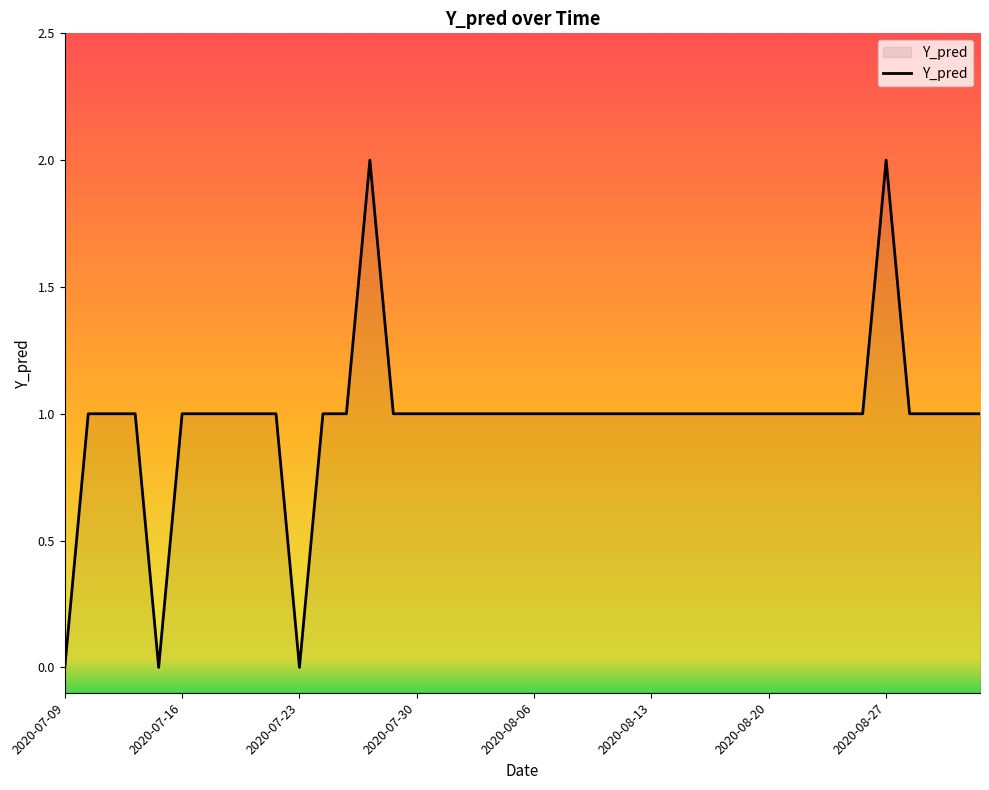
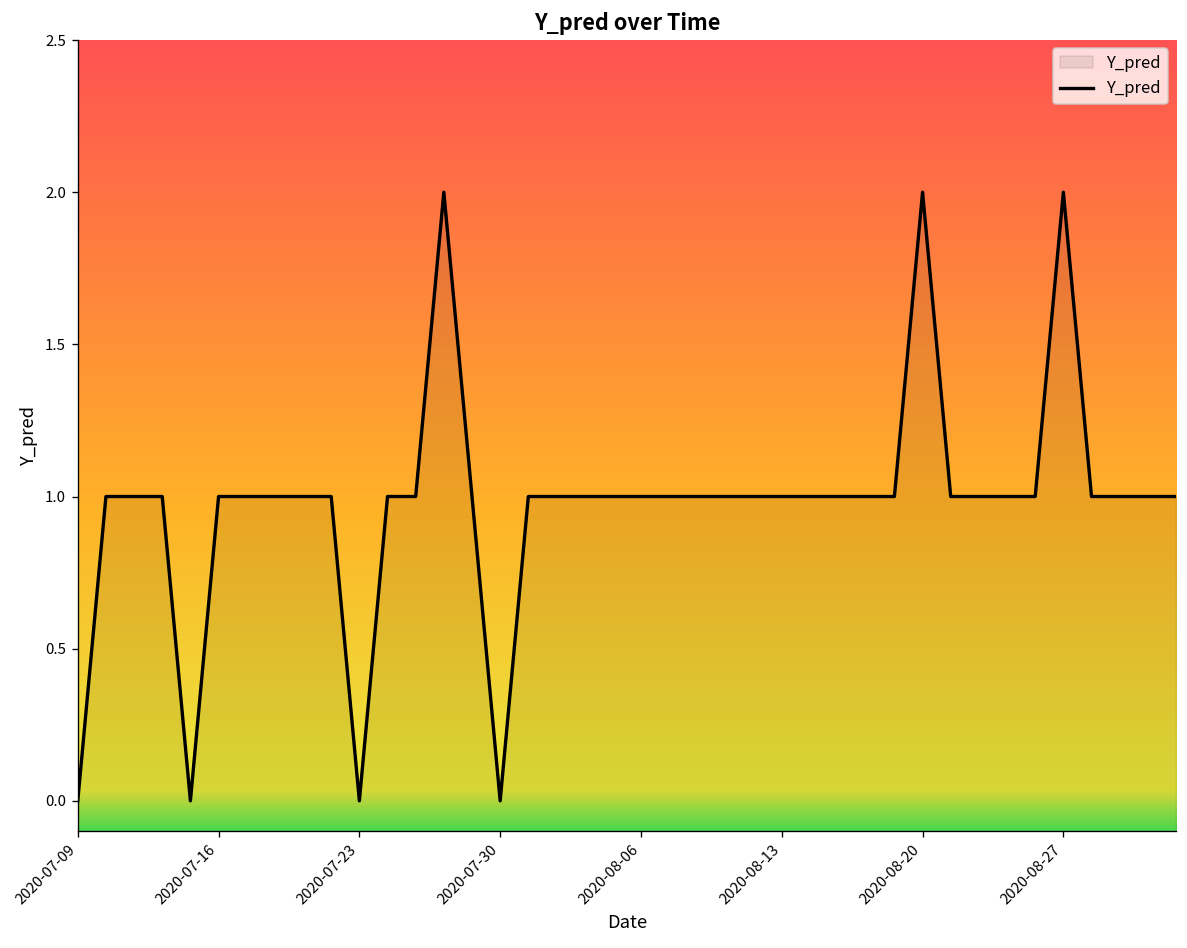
  {
    "2020-07-09": 0,
    "2020-07-16": 1,
    "2020-07-23": 0,
-   "2020-07-30": 1,
+   "2020-07-30": 0,
    "2020-08-06": 1,
    "2020-08-13": 1,
-   "2020-08-20": 1,
+   "2020-08-20": 2,
    "2020-08-27": 2
  }
